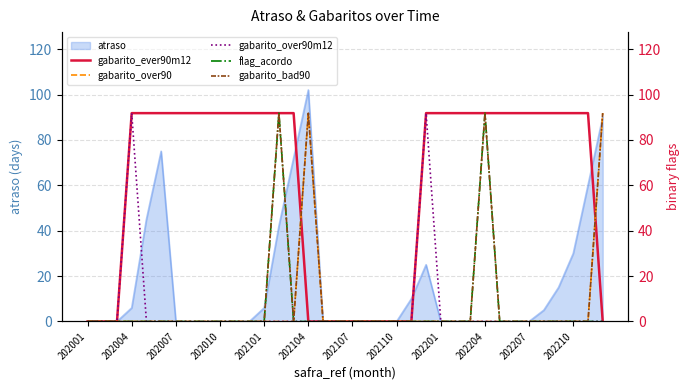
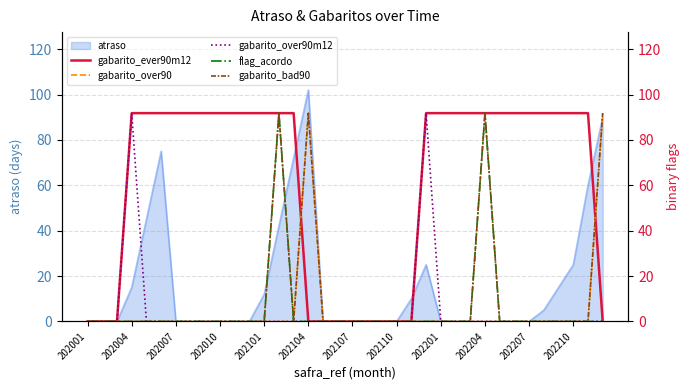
  {
    "atraso": {
      "202001": 0,
-     "202004": 6,
+     "202004": 15,
      "202007": 0,
      "202010": 0,
-     "202101": 6,
+     "202101": 12,
      "202104": 102,
      "202107": 0,
      "202110": 0,
      "202201": 0,
      "202204": 0,
      "202207": 0,
-     "202210": 30
+     "202210": 25
    },
    "gabarito_ever90m12": {
      "202007": 92,
      "202010": 92,
      "202101": 92,
      "202201": 92,
      "202207": 92,
      "202210": 92
    }
  }
